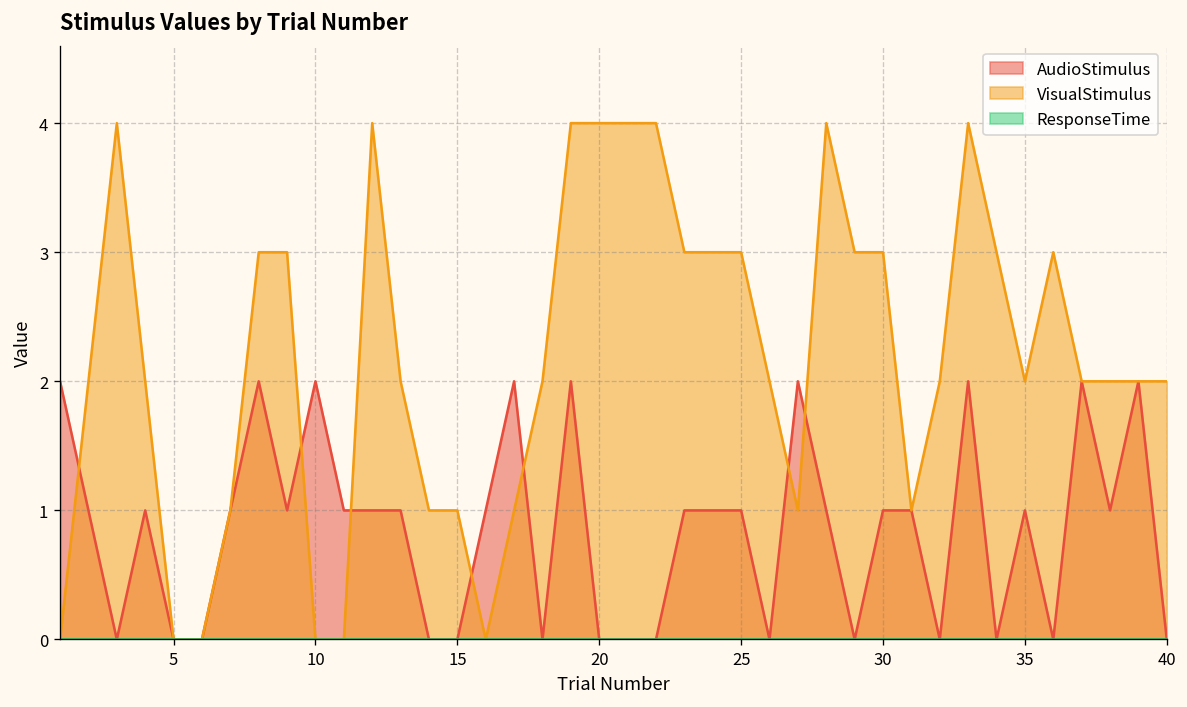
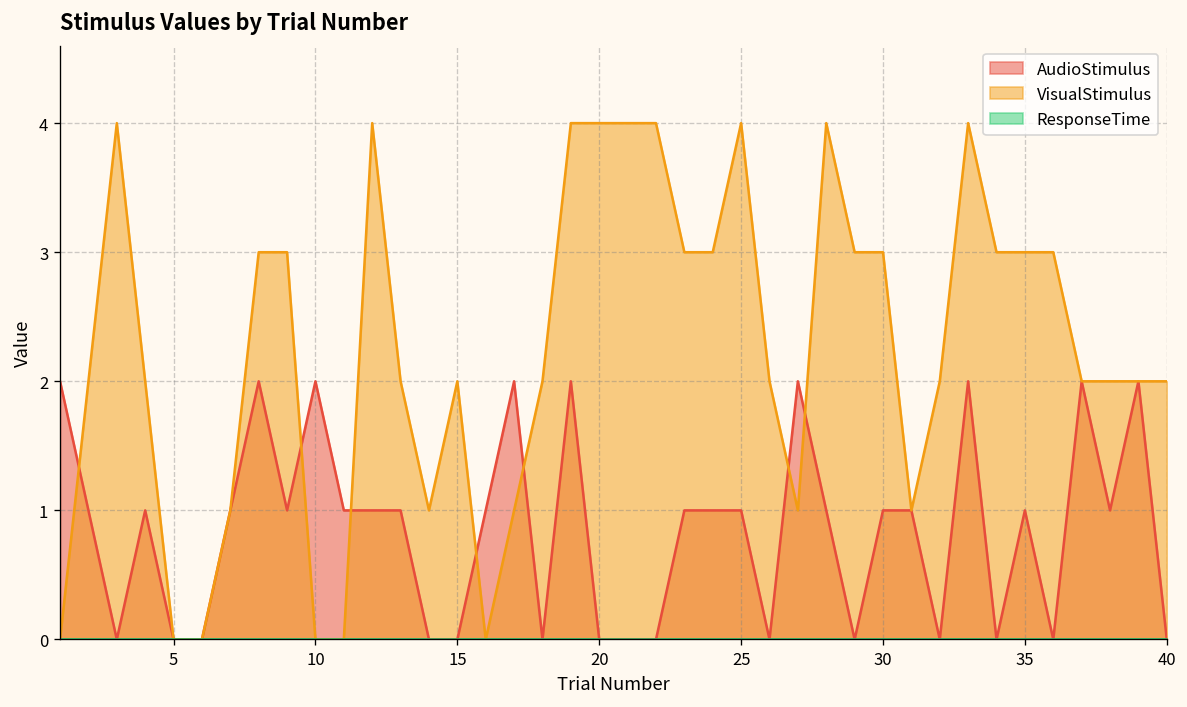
  {
    "AudioStimulus": {
      "10": 2,
      "25": 1,
      "30": 1,
      "35": 1
    },
    "VisualStimulus": {
-     "15": 1,
+     "15": 2,
      "20": 4,
-     "25": 3,
+     "25": 4,
      "30": 3,
-     "35": 2,
+     "35": 3,
      "40": 2
    },
    "ResponseTime": {
      "25": 0,
      "30": 0,
      "35": 0
    }
  }
